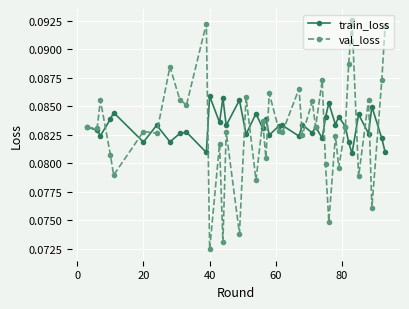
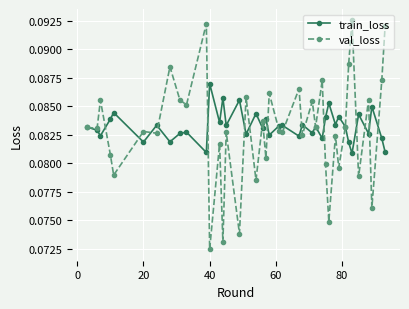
  {
    "train_loss": {
      "20": 0.0819,
-     "40": 0.0859
+     "40": 0.0870
    },
    "val_loss": {
      "20": 0.0828,
      "40": 0.0725
    }
  }
